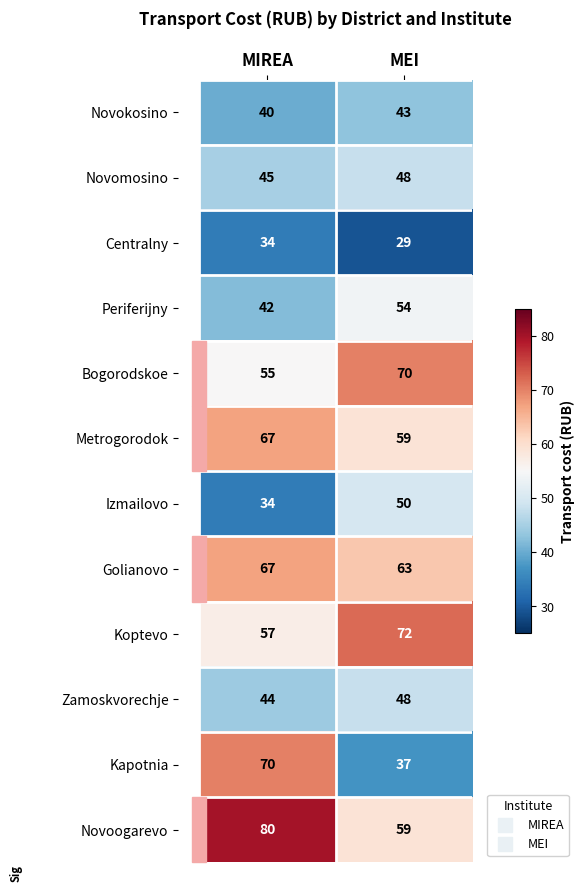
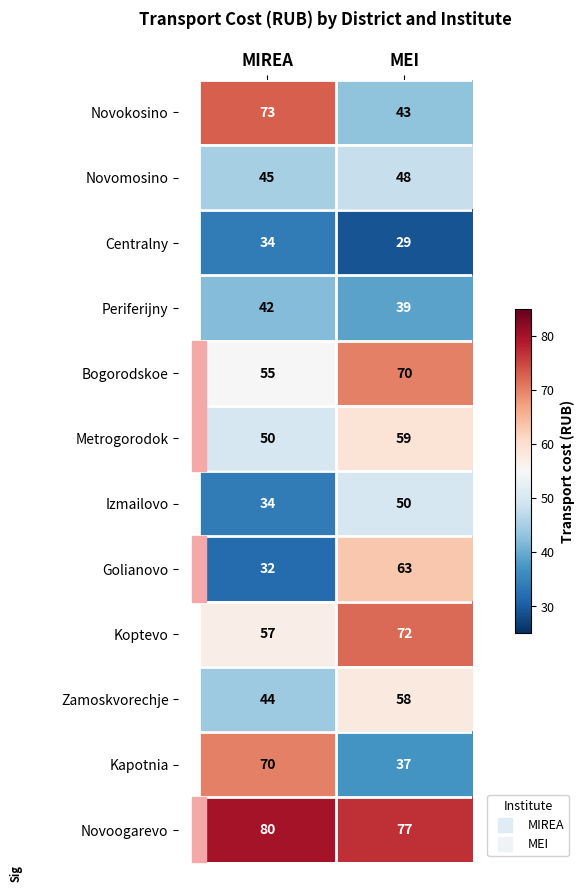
  {
    "Novokosino": {
-     "MIREA": 40,
+     "MIREA": 73,
      "MEI": 43
    },
    "Novomosino": {
      "MIREA": 45,
      "MEI": 48
    },
    "Centralny": {
      "MIREA": 34,
      "MEI": 29
    },
    "Periferijny": {
      "MIREA": 42,
-     "MEI": 54
+     "MEI": 39
    },
    "Bogorodskoe": {
      "MIREA": 55,
      "MEI": 70
    },
    "Metrogorodok": {
-     "MIREA": 67,
+     "MIREA": 50,
      "MEI": 59
    },
    "Izmailovo": {
      "MIREA": 34,
      "MEI": 50
    },
    "Golianovo": {
-     "MIREA": 67,
+     "MIREA": 32,
      "MEI": 63
    },
    "Koptevo": {
      "MIREA": 57,
      "MEI": 72
    },
    "Zamoskvorechje": {
      "MIREA": 44,
-     "MEI": 48
+     "MEI": 58
    },
    "Kapotnia": {
      "MIREA": 70,
      "MEI": 37
    },
    "Novoogarevo": {
      "MIREA": 80,
-     "MEI": 59
+     "MEI": 77
    }
  }
